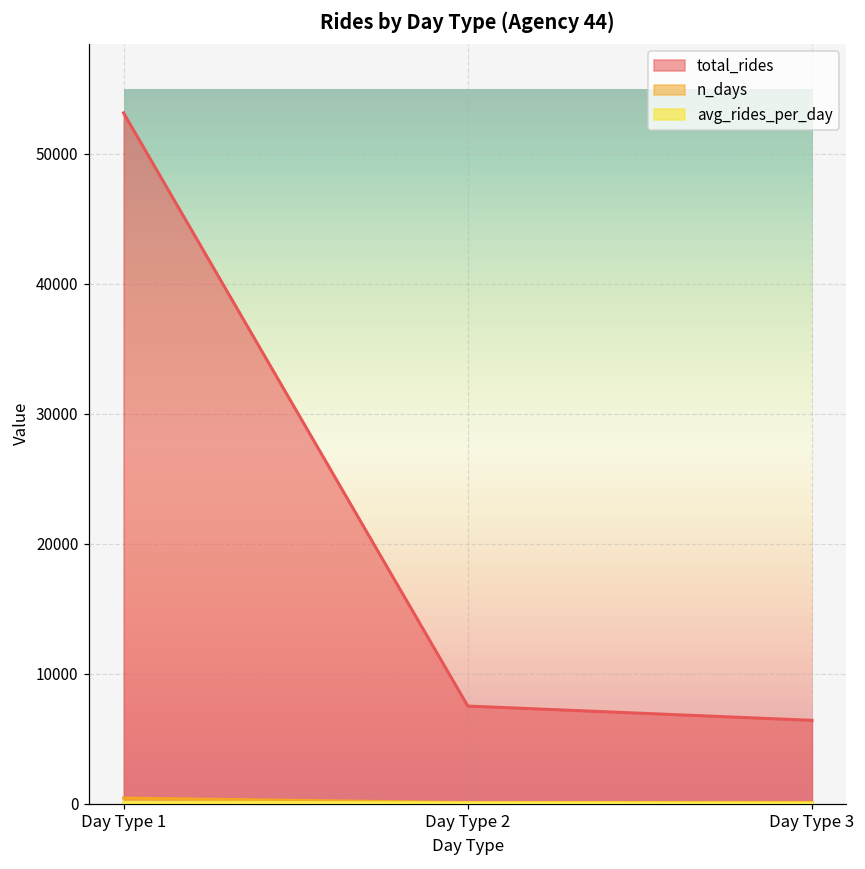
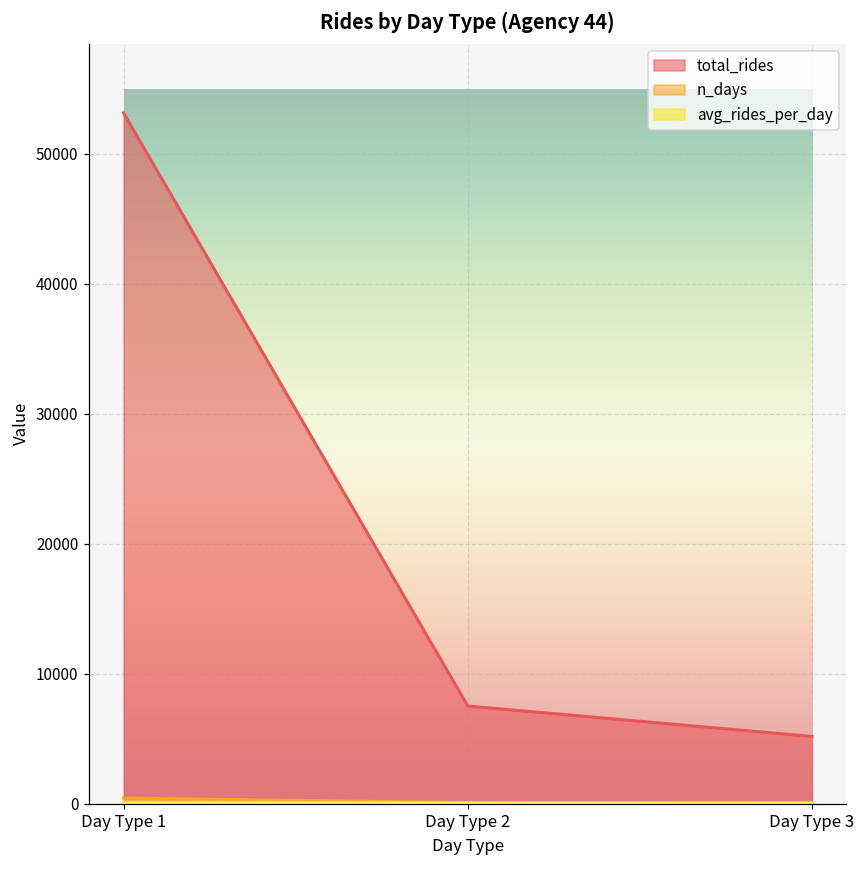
  {
    "total_rides": {
      "Day Type 1": 53100,
      "Day Type 2": 7500,
-     "Day Type 3": 6400
+     "Day Type 3": 5200
    }
  }
